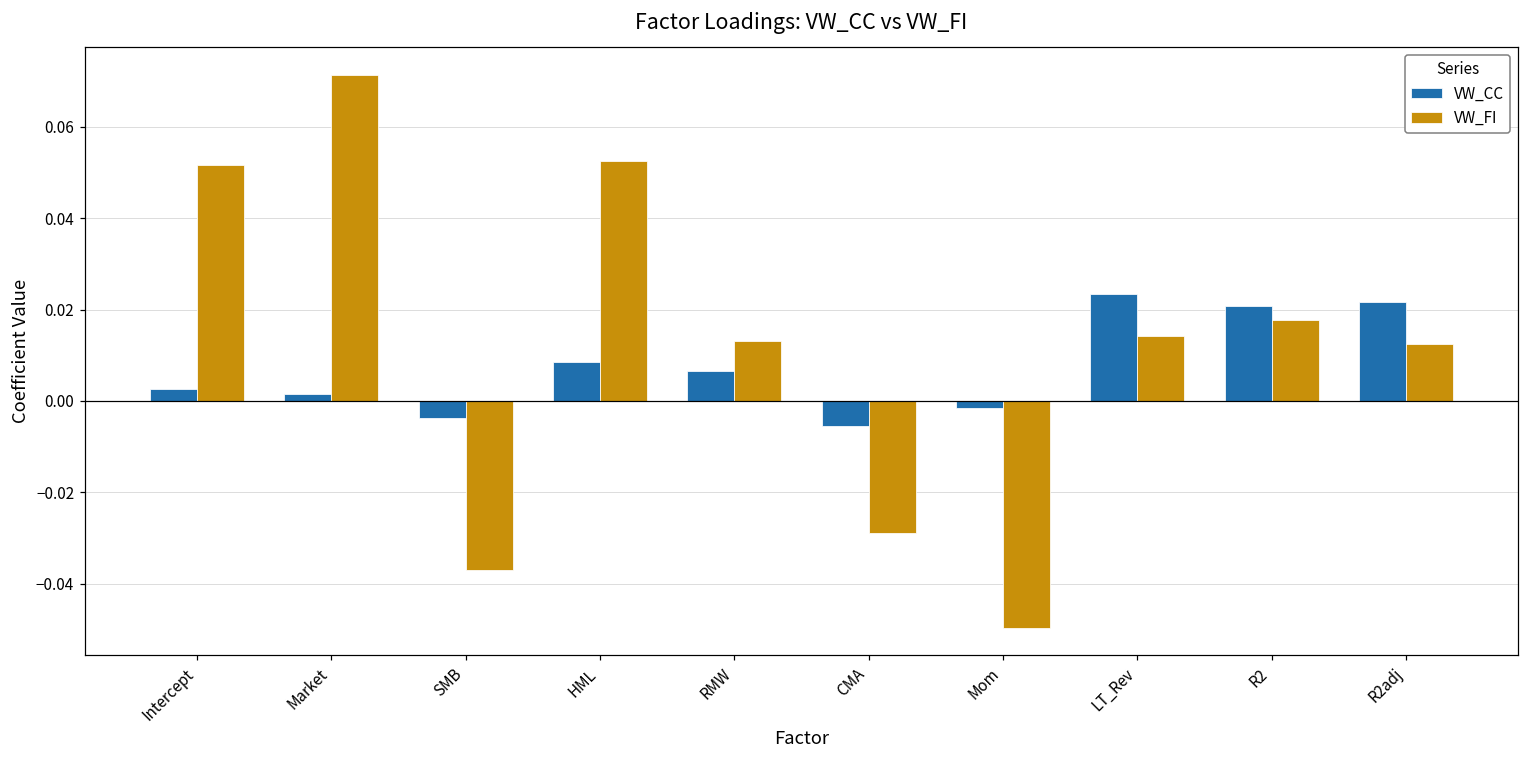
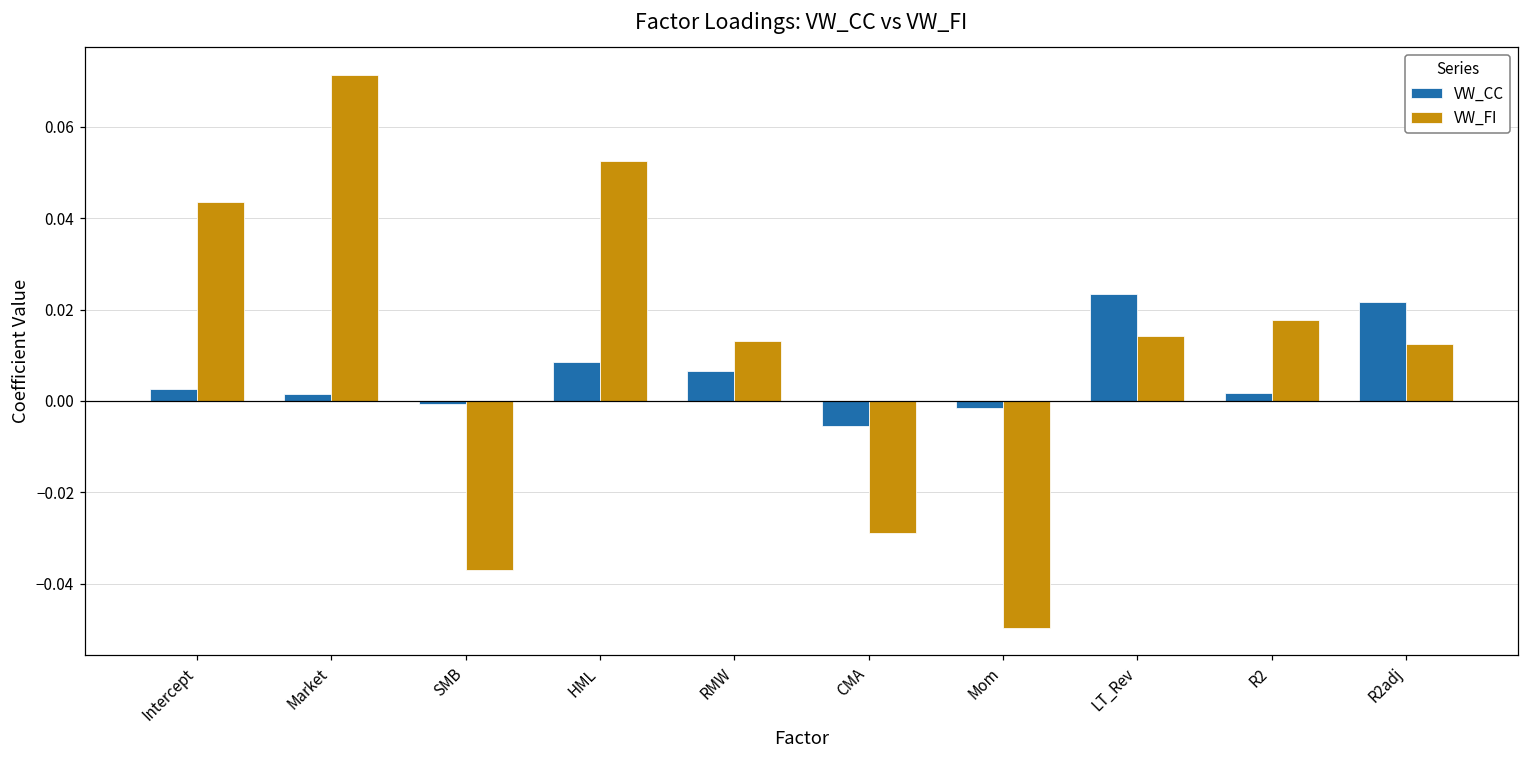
  {
    "VW_CC": {
      "Intercept": 0.003,
      "Market": 0.001,
-     "SMB": -0.004,
+     "SMB": -0.001,
      "HML": 0.009,
      "RMW": 0.007,
      "CMA": -0.006,
      "Mom": -0.002,
      "LT_Rev": 0.023,
-     "R2": 0.021,
+     "R2": 0.002,
      "R2adj": 0.022
    },
    "VW_FI": {
-     "Intercept": 0.052,
+     "Intercept": 0.044,
      "Market": 0.071,
      "SMB": -0.037,
      "HML": 0.052,
      "RMW": 0.013,
      "CMA": -0.029,
      "Mom": -0.050,
      "LT_Rev": 0.014,
      "R2": 0.018,
      "R2adj": 0.012
    }
  }
